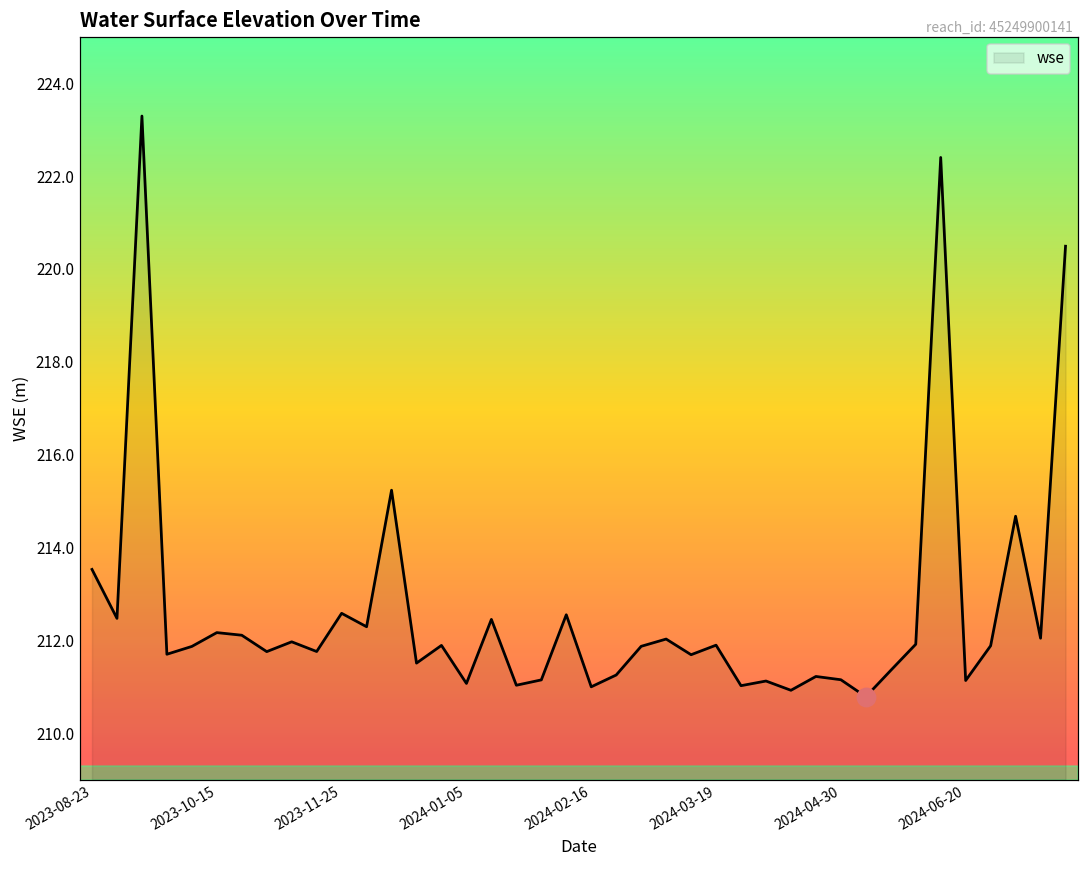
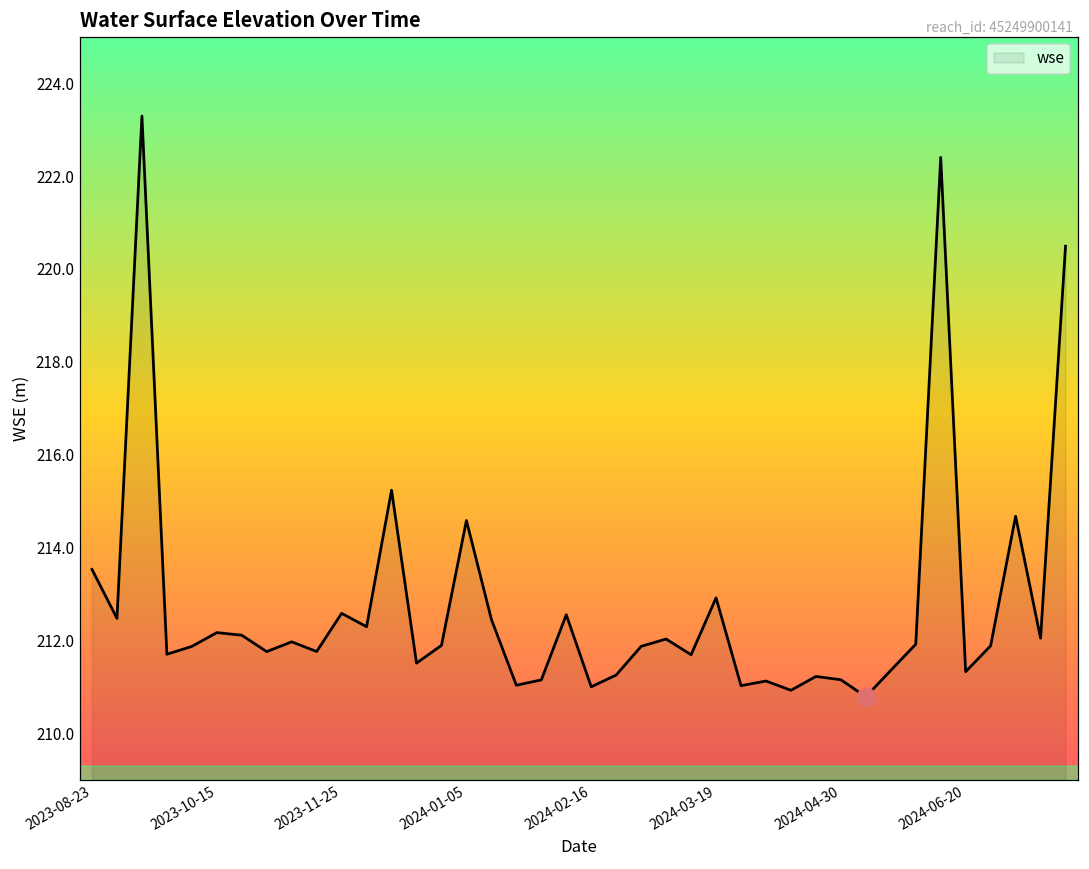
  {
    "wse": {
      "2023-08-23": 213.5,
      "2023-10-15": 212.2,
      "2023-11-25": 212.6,
-     "2024-01-05": 211.1,
+     "2024-01-05": 214.6,
      "2024-02-16": 211.0,
-     "2024-03-19": 211.9,
+     "2024-03-19": 212.9,
      "2024-04-30": 211.2,
-     "2024-06-20": 211.1
+     "2024-06-20": 211.3
    }
  }
